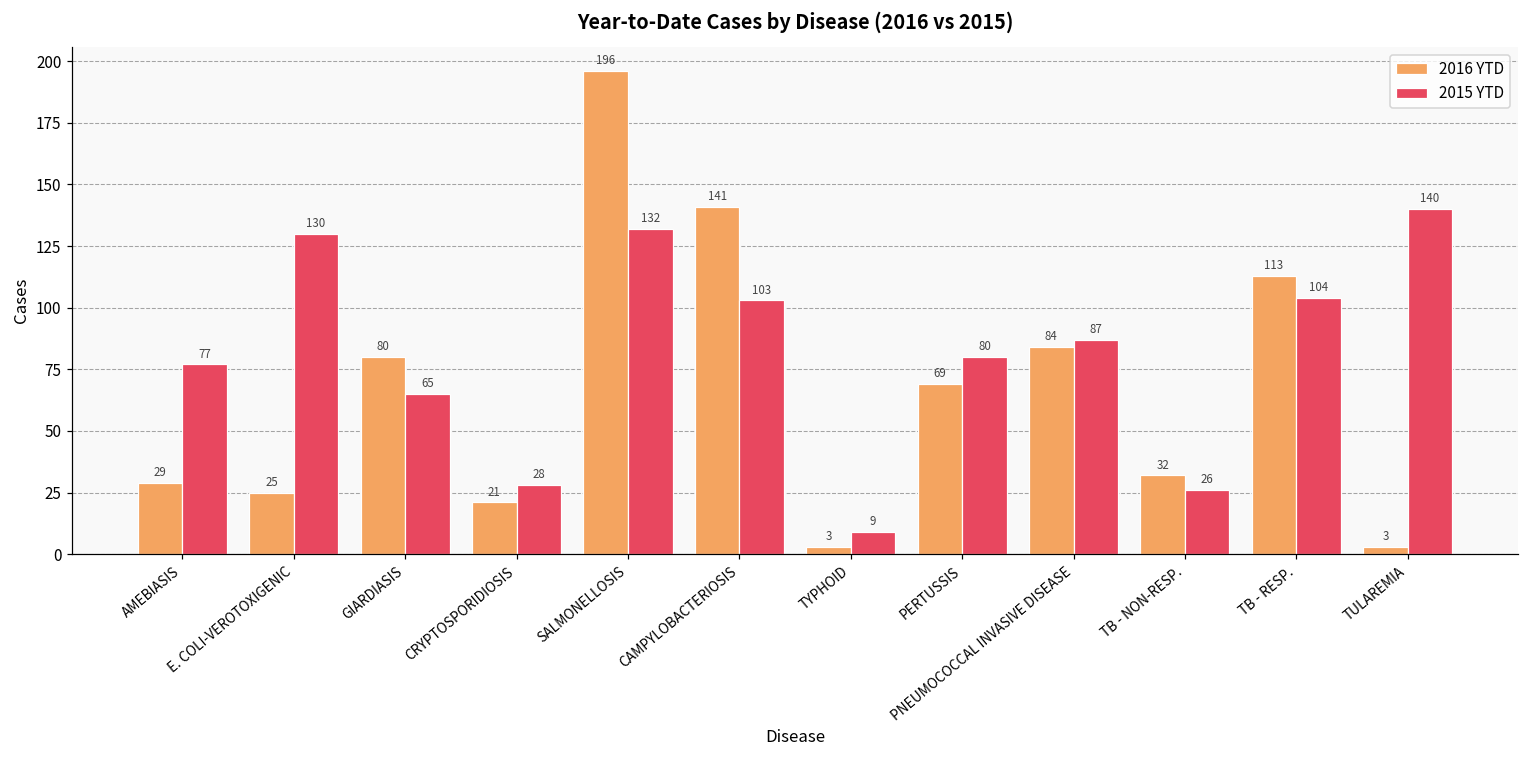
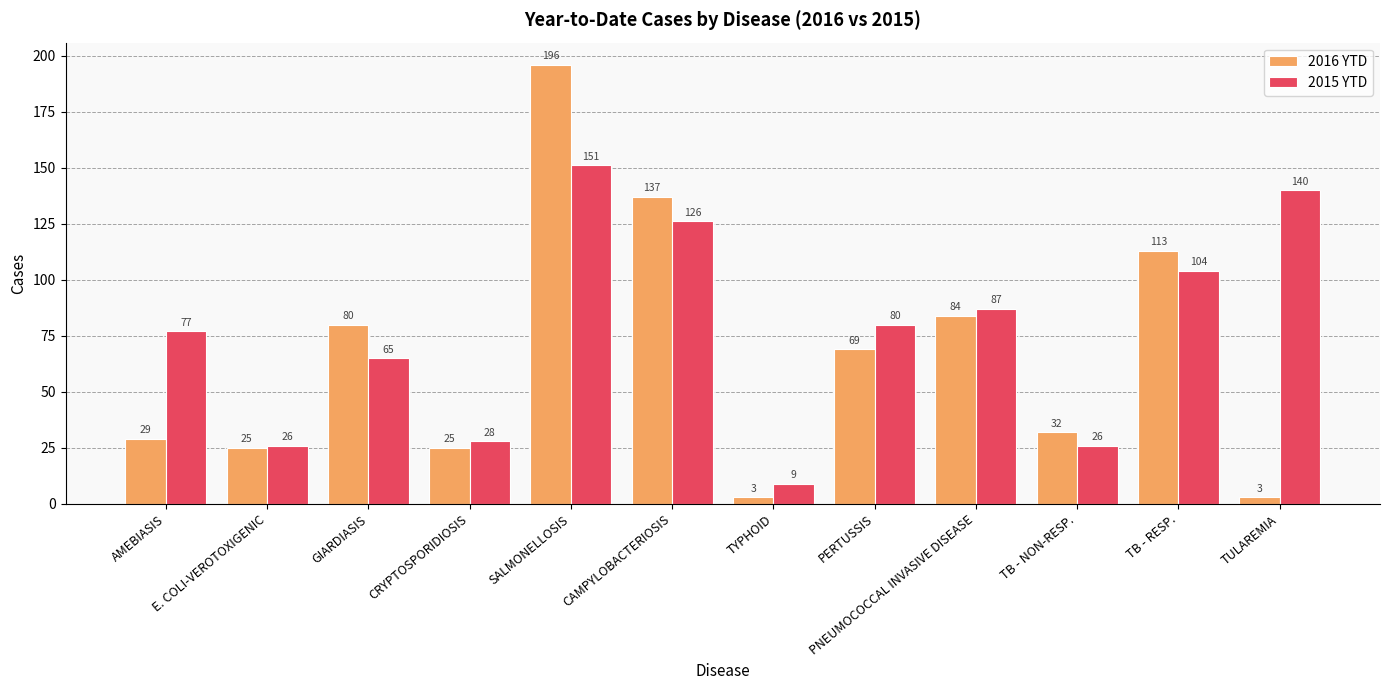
  {
    "2016 YTD": {
      "AMEBIASIS": 29,
      "E. COLI-VEROTOXIGENIC": 25,
      "GIARDIASIS": 80,
-     "CRYPTOSPORIDIOSIS": 21,
+     "CRYPTOSPORIDIOSIS": 25,
      "SALMONELLOSIS": 196,
-     "CAMPYLOBACTERIOSIS": 141,
+     "CAMPYLOBACTERIOSIS": 137,
      "TYPHOID": 3,
      "PERTUSSIS": 69,
      "PNEUMOCOCCAL INVASIVE DISEASE": 84,
      "TB - NON-RESP.": 32,
      "TB - RESP.": 113,
      "TULAREMIA": 3
    },
    "2015 YTD": {
      "AMEBIASIS": 77,
-     "E. COLI-VEROTOXIGENIC": 130,
+     "E. COLI-VEROTOXIGENIC": 26,
      "GIARDIASIS": 65,
      "CRYPTOSPORIDIOSIS": 28,
-     "SALMONELLOSIS": 132,
-     "CAMPYLOBACTERIOSIS": 103,
+     "SALMONELLOSIS": 151,
+     "CAMPYLOBACTERIOSIS": 126,
      "TYPHOID": 9,
      "PERTUSSIS": 80,
      "PNEUMOCOCCAL INVASIVE DISEASE": 87,
      "TB - NON-RESP.": 26,
      "TB - RESP.": 104,
      "TULAREMIA": 140
    }
  }
